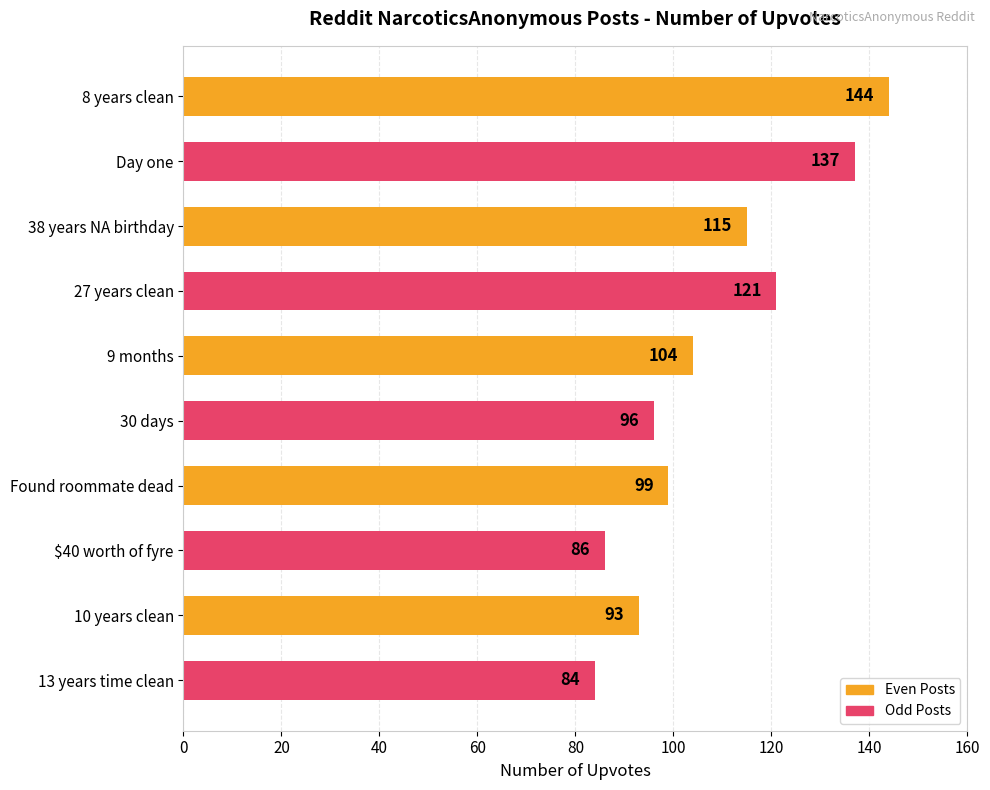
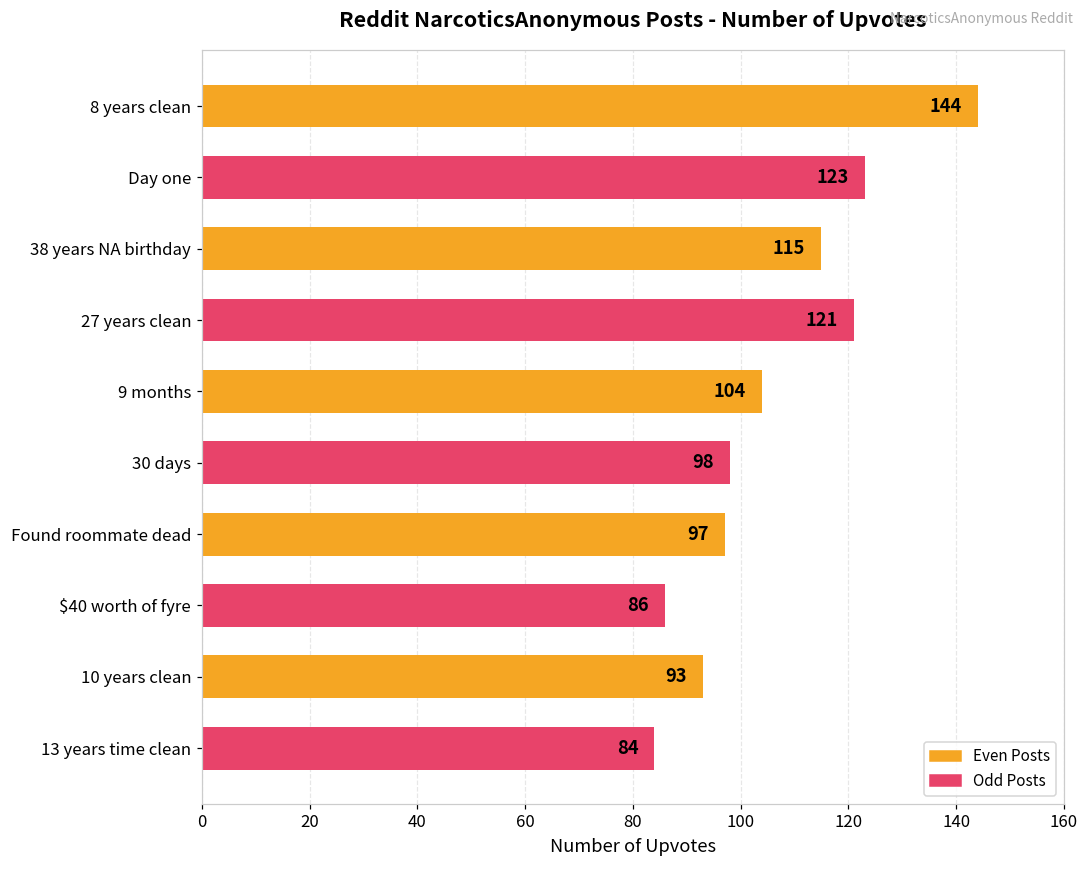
  {
    "8 years clean": 144,
-   "Day one": 137,
+   "Day one": 123,
    "38 years NA birthday": 115,
    "27 years clean": 121,
    "9 months": 104,
-   "30 days": 96,
-   "Found roommate dead": 99,
+   "30 days": 98,
+   "Found roommate dead": 97,
    "$40 worth of fyre": 86,
    "10 years clean": 93,
    "13 years time clean": 84
  }
